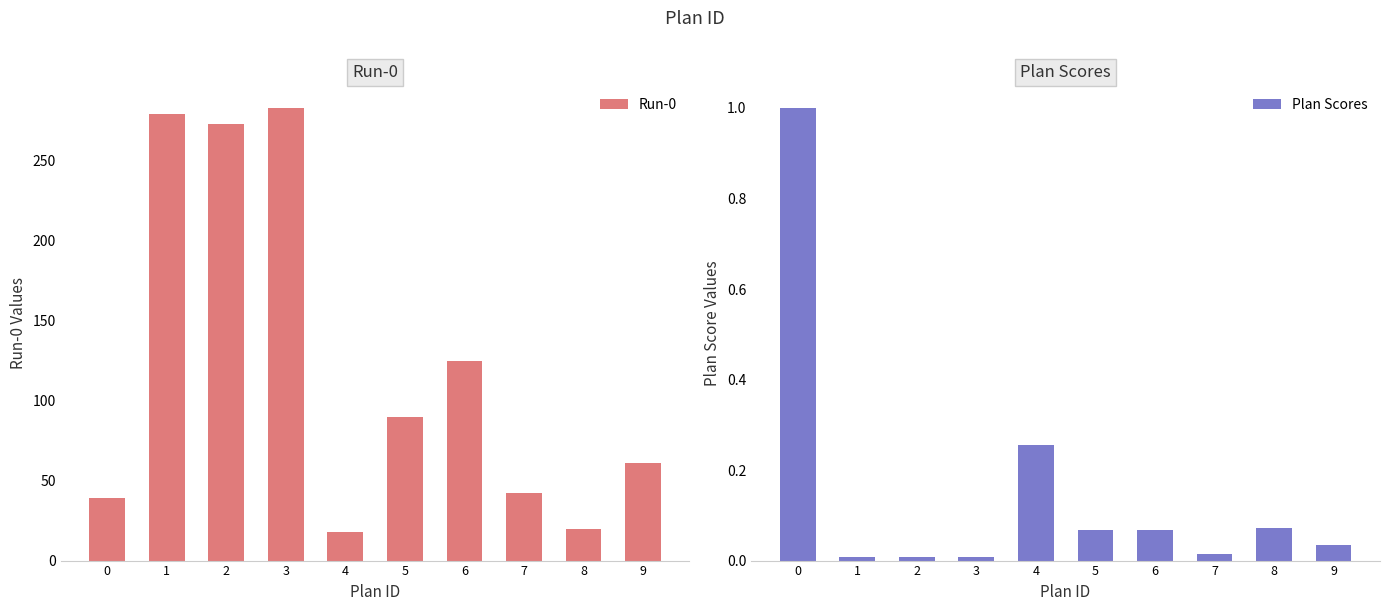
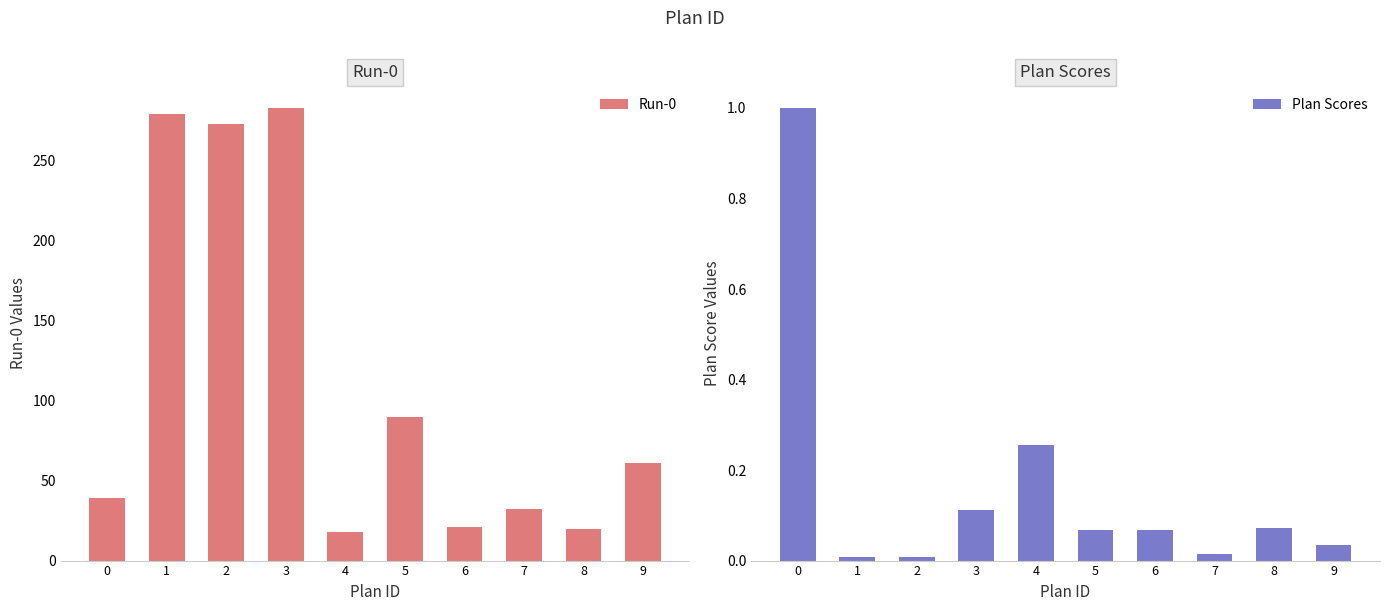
  {
    "Run-0": {
      "0": 39,
      "1": 279,
      "2": 273,
      "3": 283,
      "4": 18,
      "5": 90,
-     "6": 125,
-     "7": 42,
+     "6": 21,
+     "7": 32,
      "8": 20,
      "9": 61
    },
    "Plan Scores": {
      "0": 1.00,
      "1": 0.01,
      "2": 0.01,
-     "3": 0.01,
+     "3": 0.11,
      "4": 0.26,
      "5": 0.07,
      "6": 0.07,
      "7": 0.01,
      "8": 0.07,
      "9": 0.03
    }
  }
